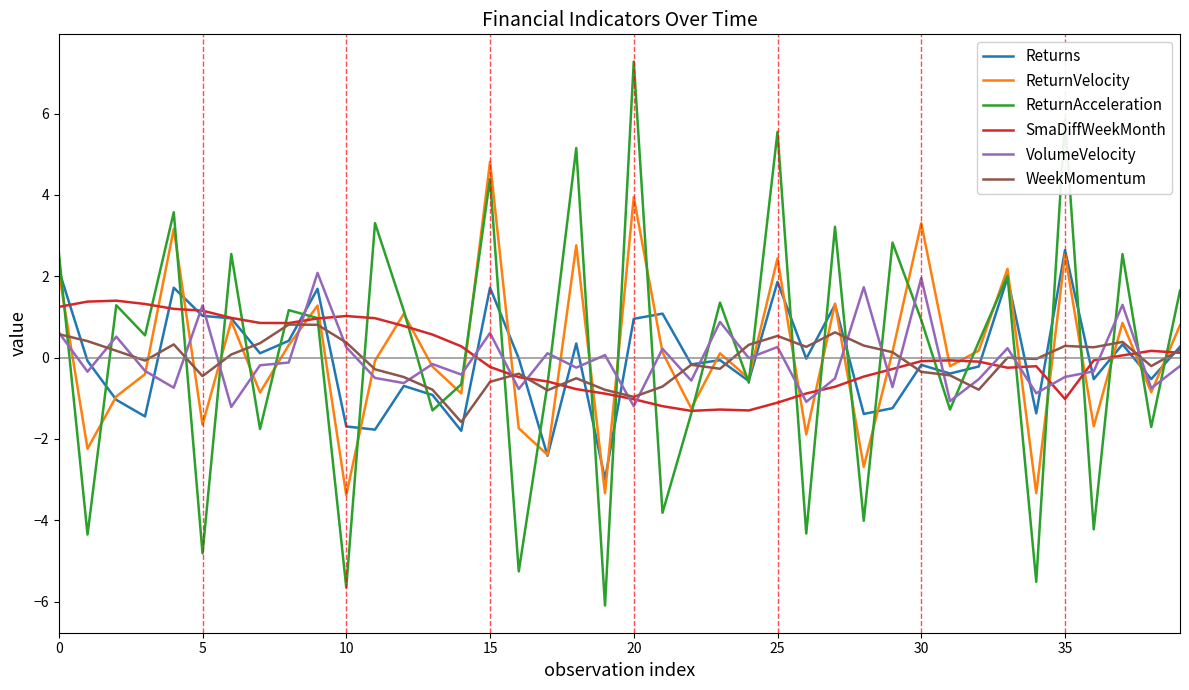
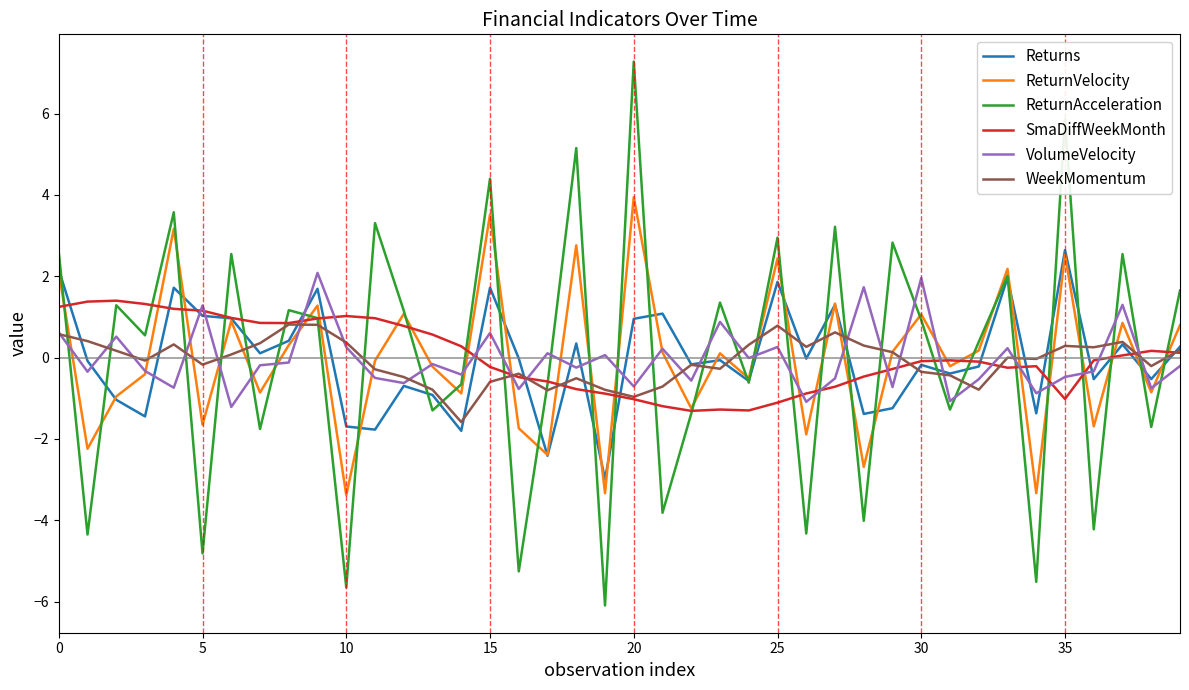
  {
    "Returns": {
      "5": 1.0,
      "10": -1.7,
      "15": 1.7,
      "20": 1.0,
      "25": 1.9,
      "30": -0.2,
      "35": 2.6
    },
    "ReturnVelocity": {
      "5": -1.7,
      "10": -3.4,
-     "15": 4.8,
+     "15": 3.5,
      "20": 3.9,
      "25": 2.4,
-     "30": 3.3,
+     "30": 1.1,
      "35": 2.5
    },
    "ReturnAcceleration": {
      "0": 2.6,
      "5": -4.8,
      "10": -5.7,
      "15": 4.4,
      "20": 7.3,
-     "25": 5.6,
+     "25": 2.9,
      "30": 0.9
    },
    "SmaDiffWeekMonth": {
      "0": 1.2,
      "5": 1.2,
      "10": 1.0,
      "15": -0.2,
      "25": -1.1,
      "30": -0.1,
      "35": -1.0
    },
    "VolumeVelocity": {
      "5": 1.3,
      "10": 0.3,
      "15": 0.6,
-     "20": -1.2,
+     "20": -0.7,
      "25": 0.3,
      "30": 2.0,
      "35": -0.5
    },
    "WeekMomentum": {
-     "5": -0.5,
+     "5": -0.2,
      "10": 0.4,
      "15": -0.6,
-     "25": 0.5,
+     "25": 0.8,
      "30": -0.4,
      "35": 0.3
    }
  }
